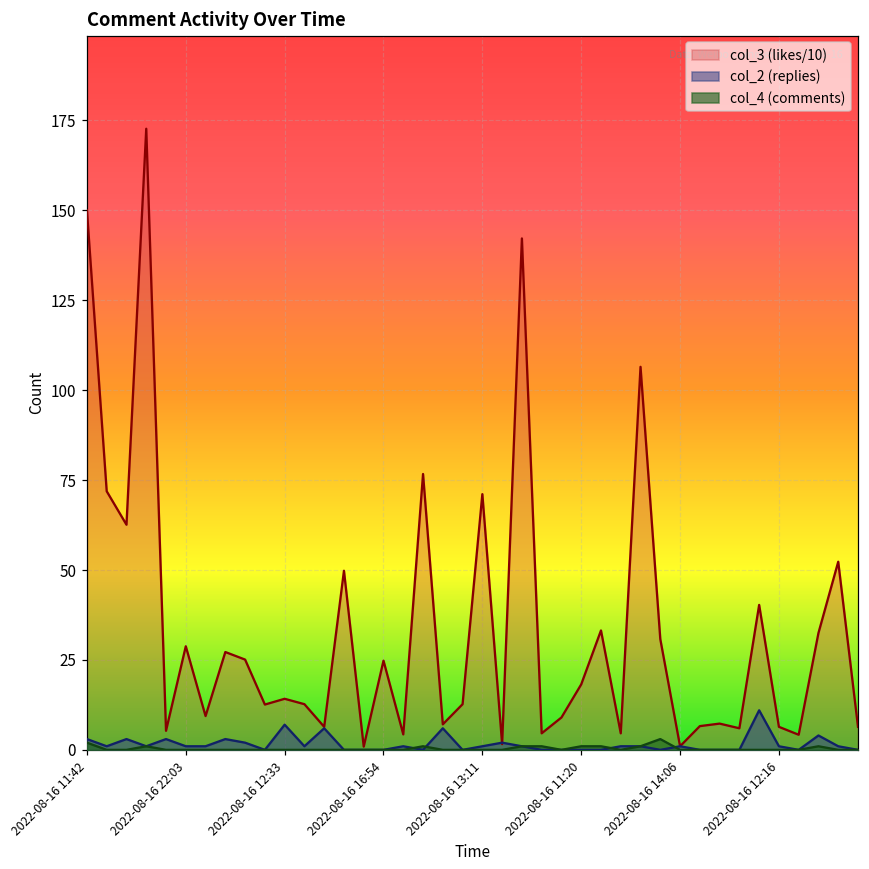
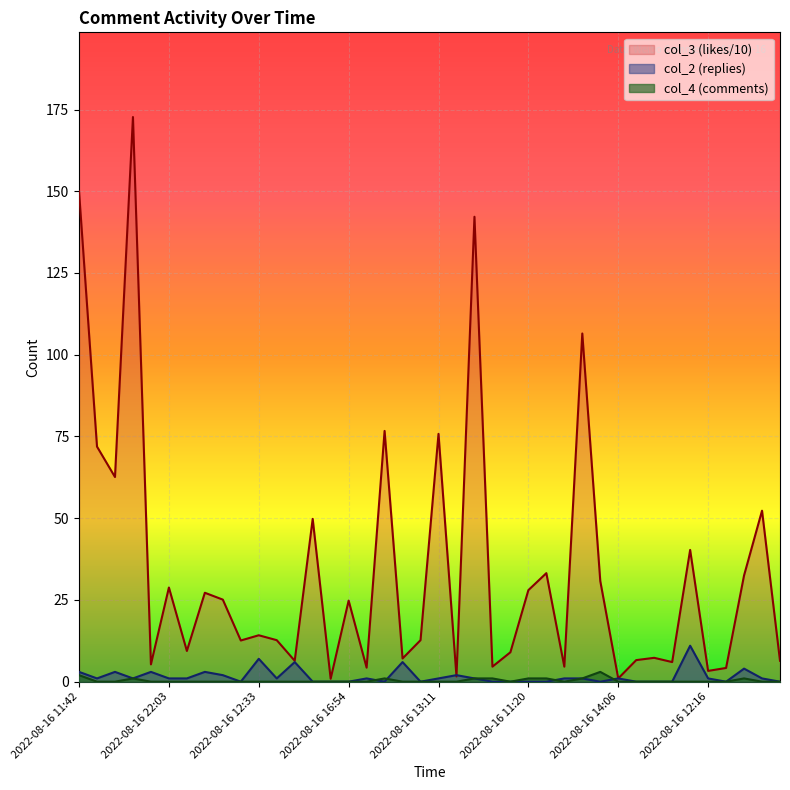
  {
    "col_3 (likes/10)": {
      "2022-08-16 11:42": 150,
      "2022-08-16 22:03": 29,
      "2022-08-16 12:33": 14,
      "2022-08-16 16:54": 25,
-     "2022-08-16 13:11": 71,
-     "2022-08-16 11:20": 18,
-     "2022-08-16 12:16": 6
+     "2022-08-16 13:11": 76,
+     "2022-08-16 11:20": 28,
+     "2022-08-16 12:16": 3
    },
    "col_2 (replies)": {
      "2022-08-16 11:42": 3,
      "2022-08-16 22:03": 1,
      "2022-08-16 12:33": 7,
      "2022-08-16 13:11": 1,
      "2022-08-16 11:20": 0,
      "2022-08-16 12:16": 1
    },
    "col_4 (comments)": {
      "2022-08-16 11:42": 2,
      "2022-08-16 22:03": 0,
      "2022-08-16 12:33": 0,
      "2022-08-16 13:11": 0,
      "2022-08-16 11:20": 1,
      "2022-08-16 14:06": 0,
      "2022-08-16 12:16": 0
    }
  }
